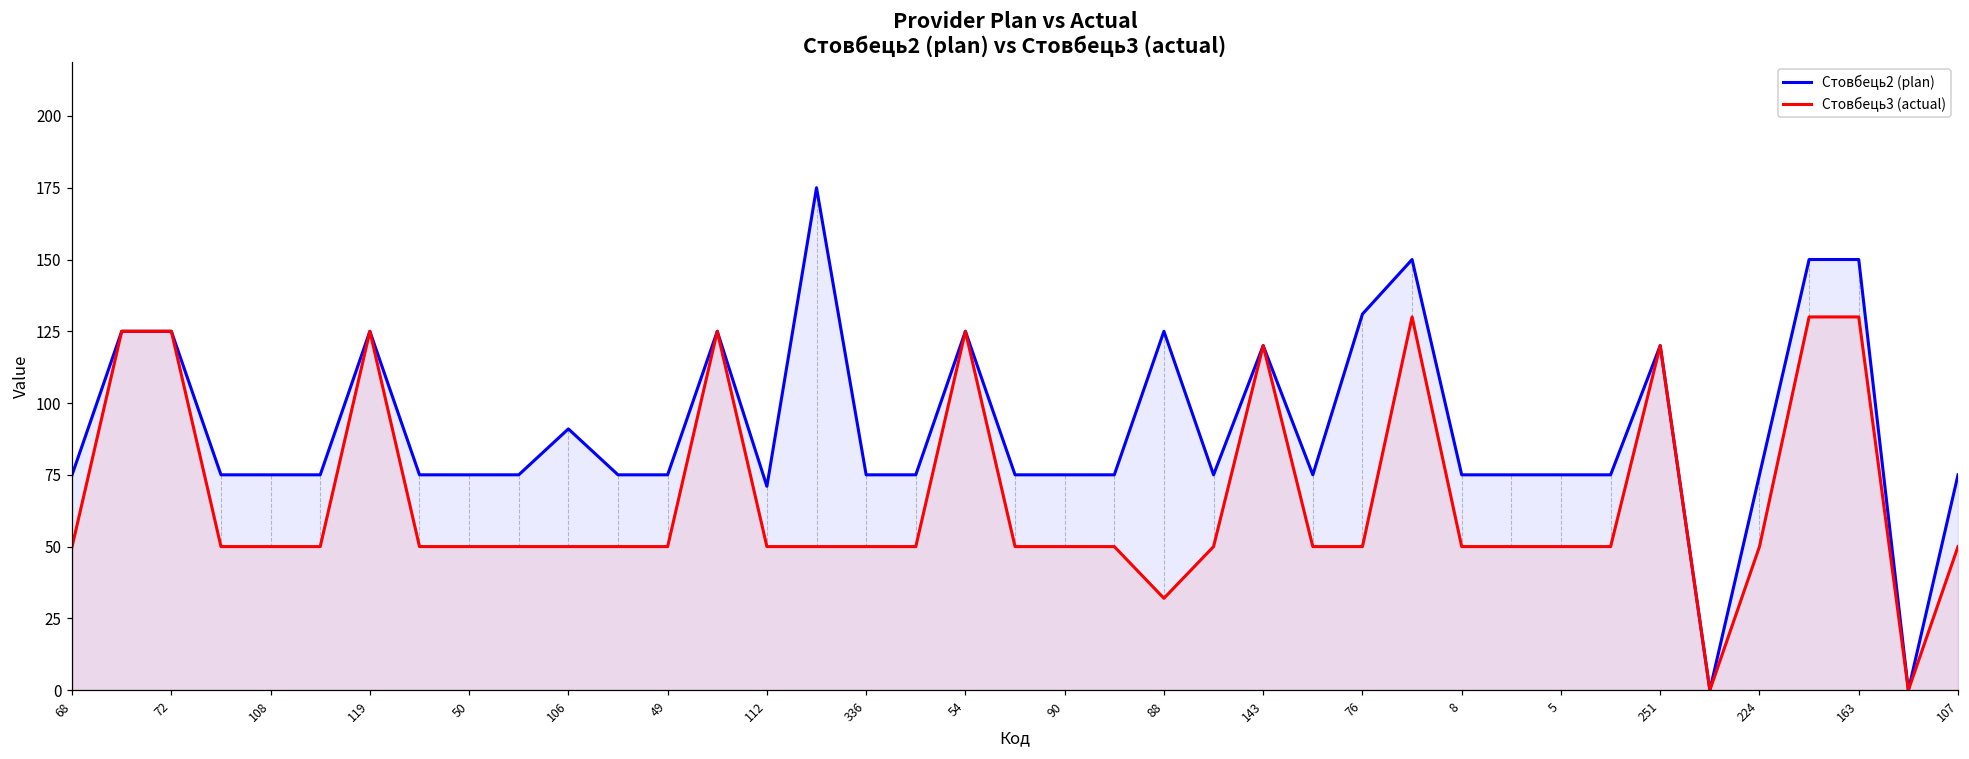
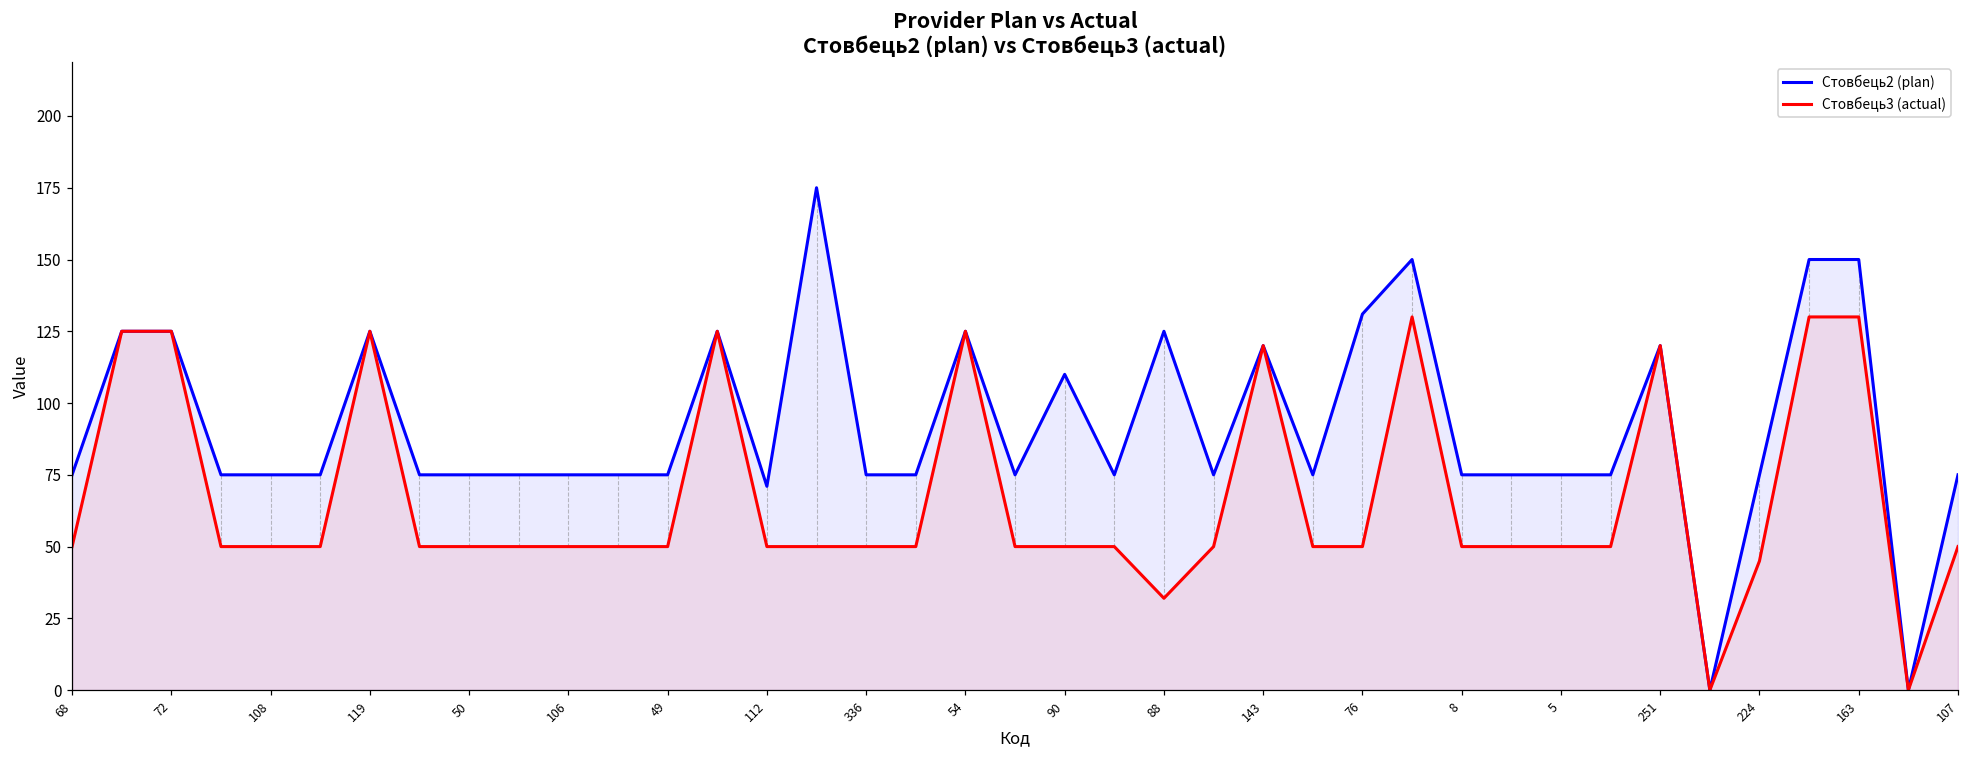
  {
    "Стовбець2 (plan)": {
-     "106": 91,
-     "90": 75
+     "106": 75,
+     "90": 110
    },
    "Стовбець3 (actual)": {
-     "224": 50
+     "224": 45
    }
  }
